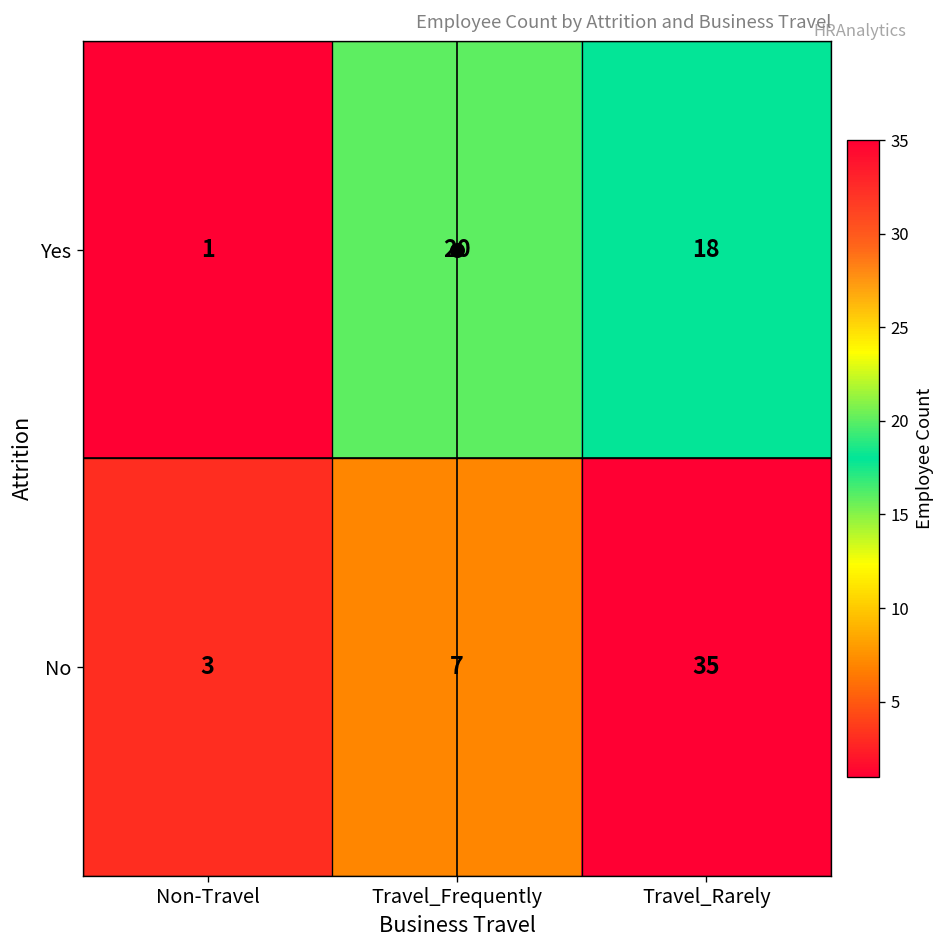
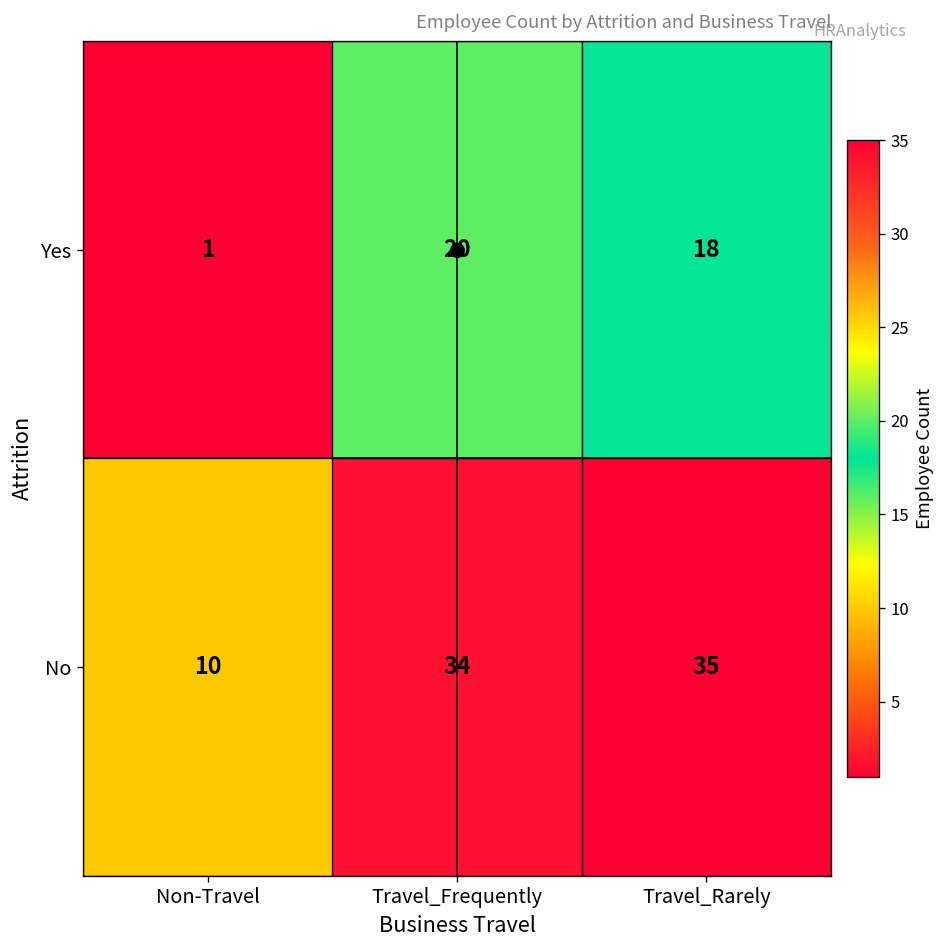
  {
    "Yes": {
      "Non-Travel": 1,
      "Travel_Rarely": 18
    },
    "No": {
-     "Non-Travel": 3,
-     "Travel_Frequently": 7,
+     "Non-Travel": 10,
+     "Travel_Frequently": 34,
      "Travel_Rarely": 35
    }
  }
